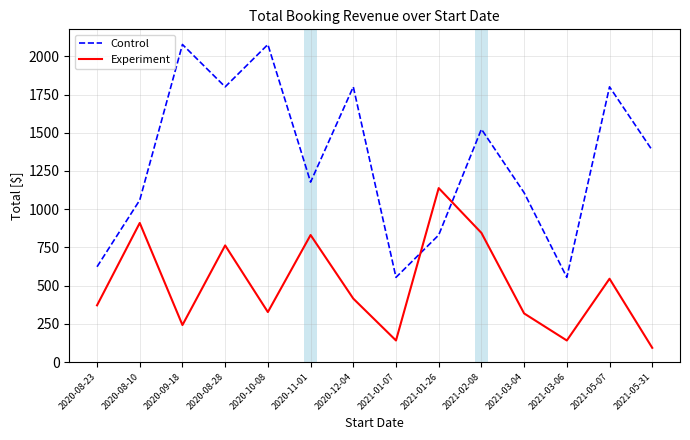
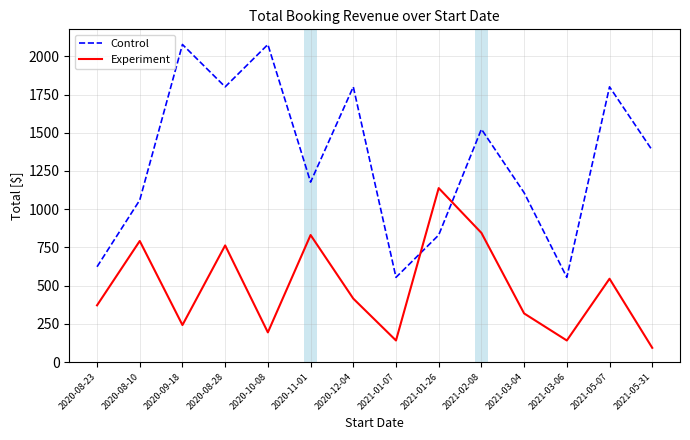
  {
    "Control": {
      "2020-08-23": 620,
      "2020-08-10": 1060,
      "2020-09-18": 2080,
      "2020-08-28": 1800,
      "2020-10-08": 2080,
      "2020-11-01": 1180,
      "2020-12-04": 1800,
      "2021-01-07": 550,
      "2021-01-26": 830,
      "2021-02-08": 1520,
      "2021-03-04": 1110,
      "2021-03-06": 550,
      "2021-05-07": 1800,
      "2021-05-31": 1390
    },
    "Experiment": {
      "2020-08-23": 370,
-     "2020-08-10": 910,
+     "2020-08-10": 790,
      "2020-09-18": 240,
      "2020-08-28": 760,
-     "2020-10-08": 330,
+     "2020-10-08": 190,
      "2020-11-01": 830,
      "2020-12-04": 420,
      "2021-01-07": 140,
      "2021-01-26": 1140,
      "2021-02-08": 850,
      "2021-03-04": 320,
      "2021-03-06": 140,
      "2021-05-07": 550,
      "2021-05-31": 90
    }
  }
